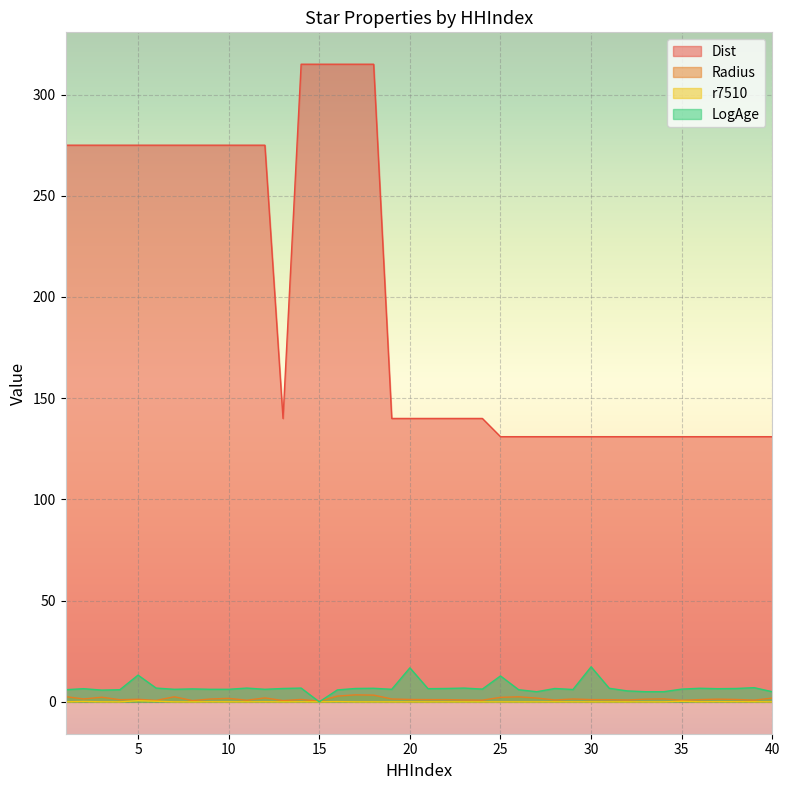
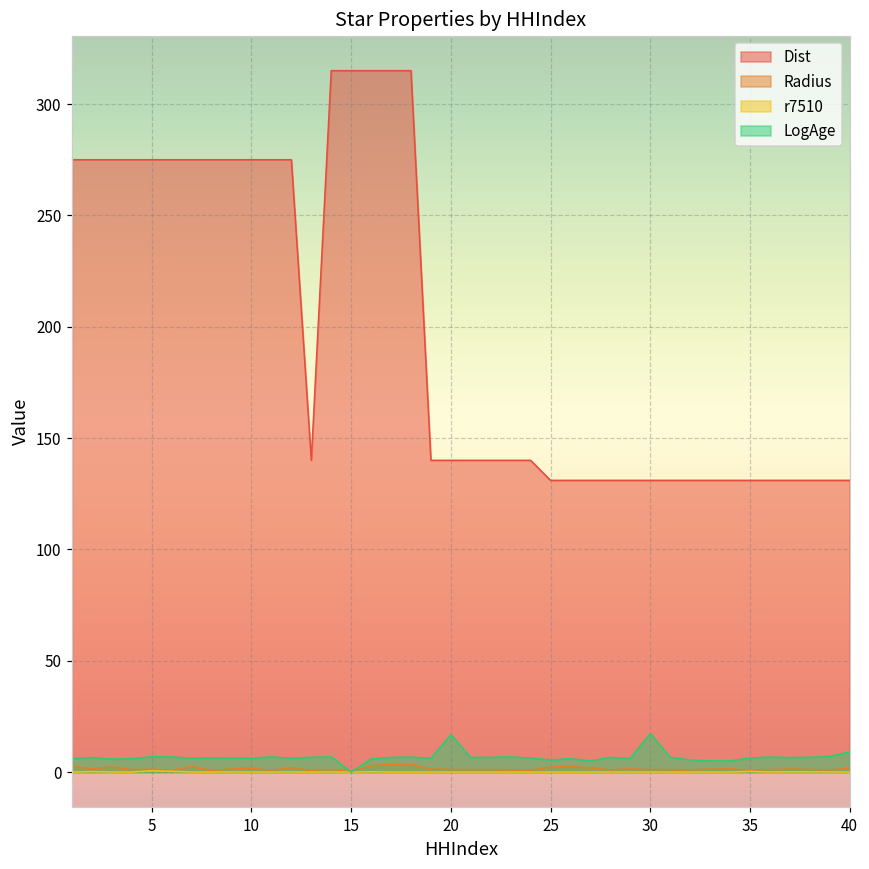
  {
    "LogAge": {
-     "5": 13,
+     "5": 7,
      "10": 6,
      "20": 17,
-     "25": 13,
+     "25": 5,
      "30": 17,
      "35": 6,
-     "40": 5
+     "40": 9
    }
  }
